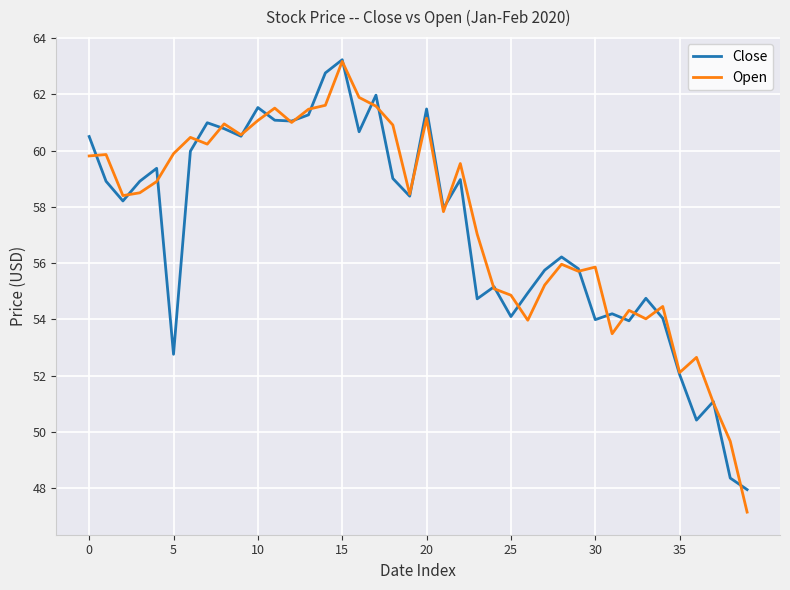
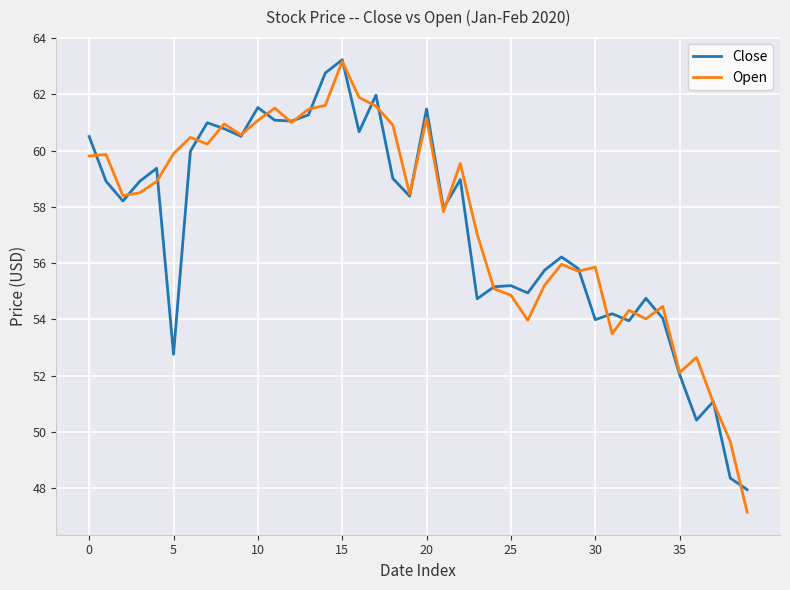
  {
    "Close": {
      "0": 60.5,
      "5": 52.8,
      "10": 61.5,
      "20": 61.5,
-     "25": 54.1,
+     "25": 55.2,
      "30": 54.0
    },
    "Open": {
      "0": 59.8,
      "5": 59.9,
      "10": 61.1,
      "20": 61.2,
      "25": 54.9,
      "30": 55.9
    }
  }
